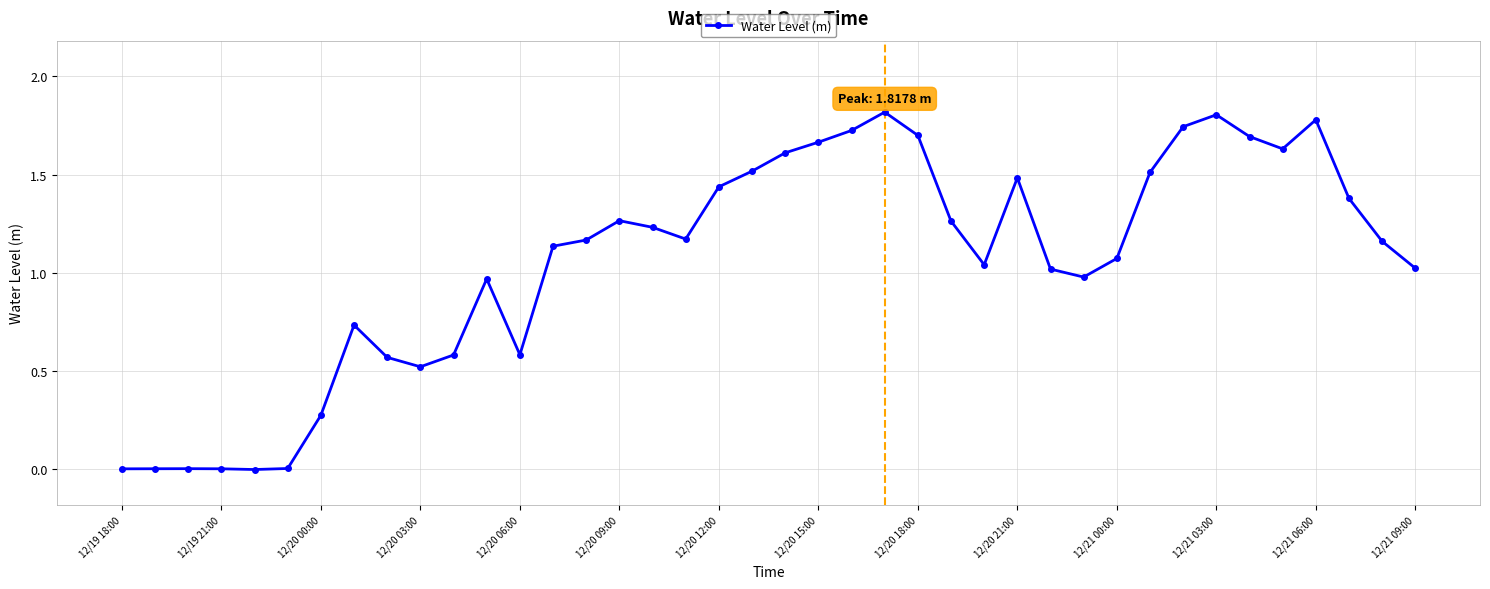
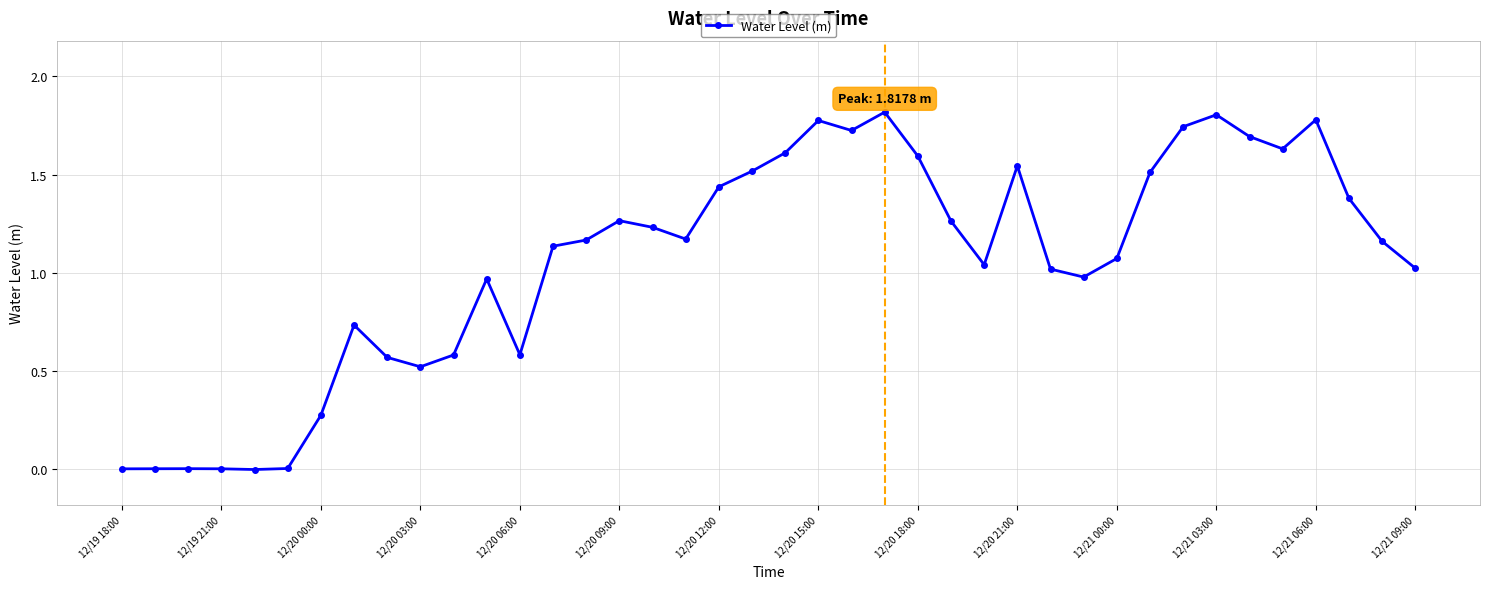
  {
    "12/19 18:00": 0.00,
    "12/19 21:00": 0.00,
    "12/20 00:00": 0.27,
    "12/20 03:00": 0.52,
    "12/20 06:00": 0.58,
    "12/20 09:00": 1.26,
    "12/20 12:00": 1.44,
-   "12/20 15:00": 1.66,
-   "12/20 18:00": 1.70,
-   "12/20 21:00": 1.48,
+   "12/20 15:00": 1.78,
+   "12/20 18:00": 1.59,
+   "12/20 21:00": 1.54,
    "12/21 00:00": 1.07,
    "12/21 03:00": 1.80,
    "12/21 06:00": 1.78,
    "12/21 09:00": 1.02
  }
